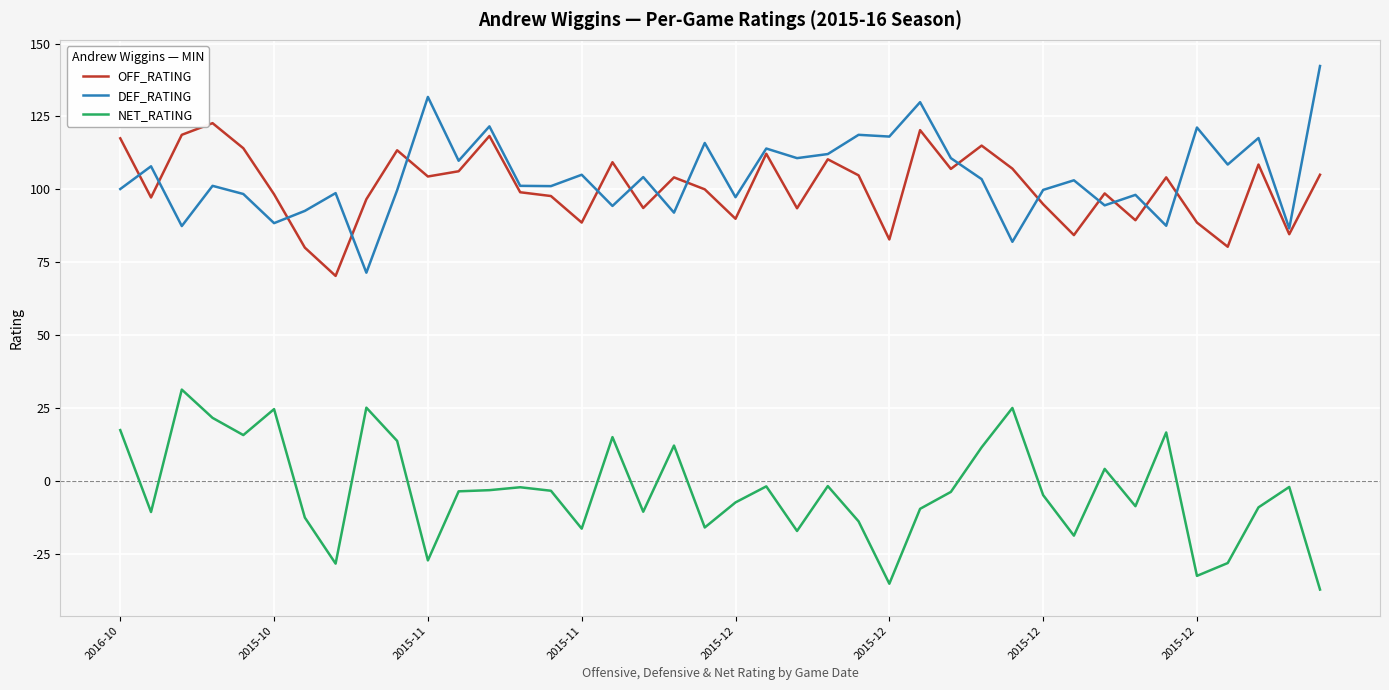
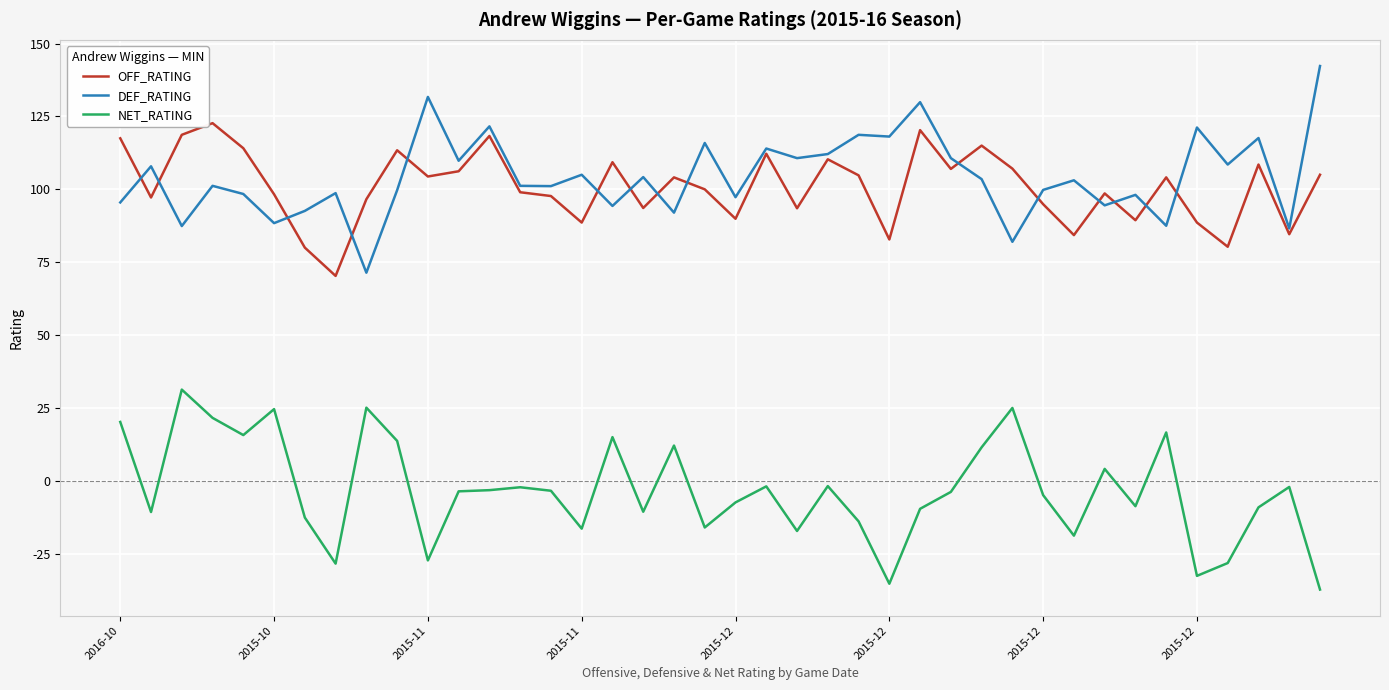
  {
    "OFF_RATING": {
      "2016-10": 118,
      "2015-10": 98
    },
    "DEF_RATING": {
-     "2016-10": 100,
+     "2016-10": 96,
      "2015-10": 88
    },
    "NET_RATING": {
-     "2016-10": 17,
+     "2016-10": 20,
      "2015-10": 25
    }
  }
